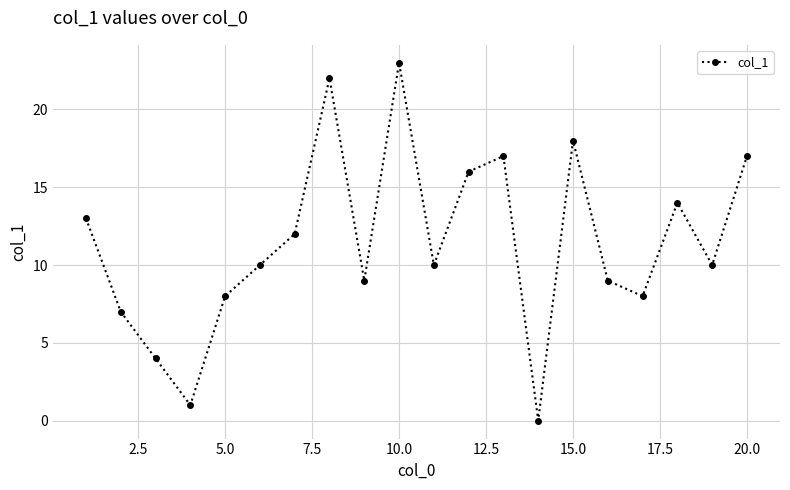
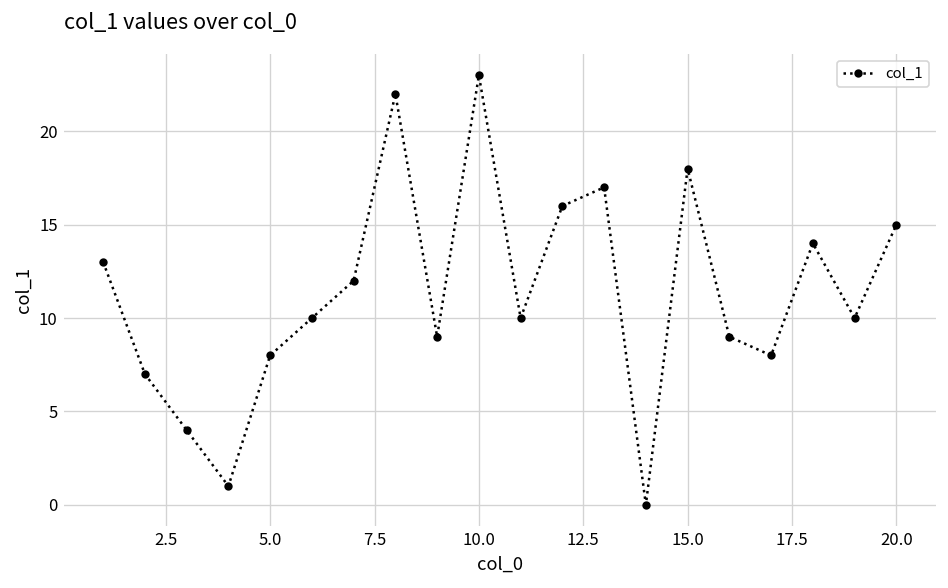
  {
    "5.0": 8,
    "10.0": 23,
    "15.0": 18,
-   "20.0": 17
+   "20.0": 15
  }
